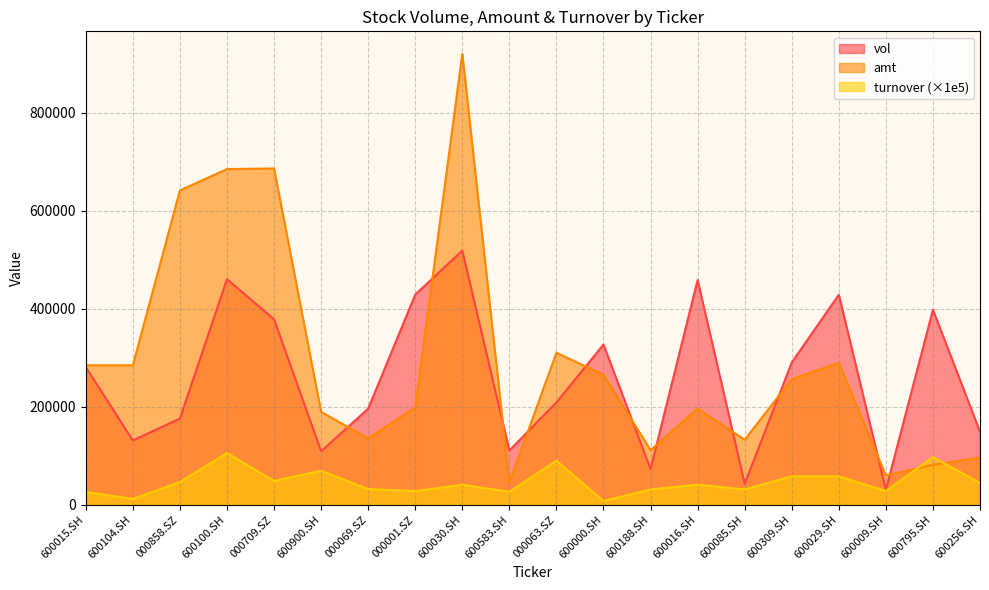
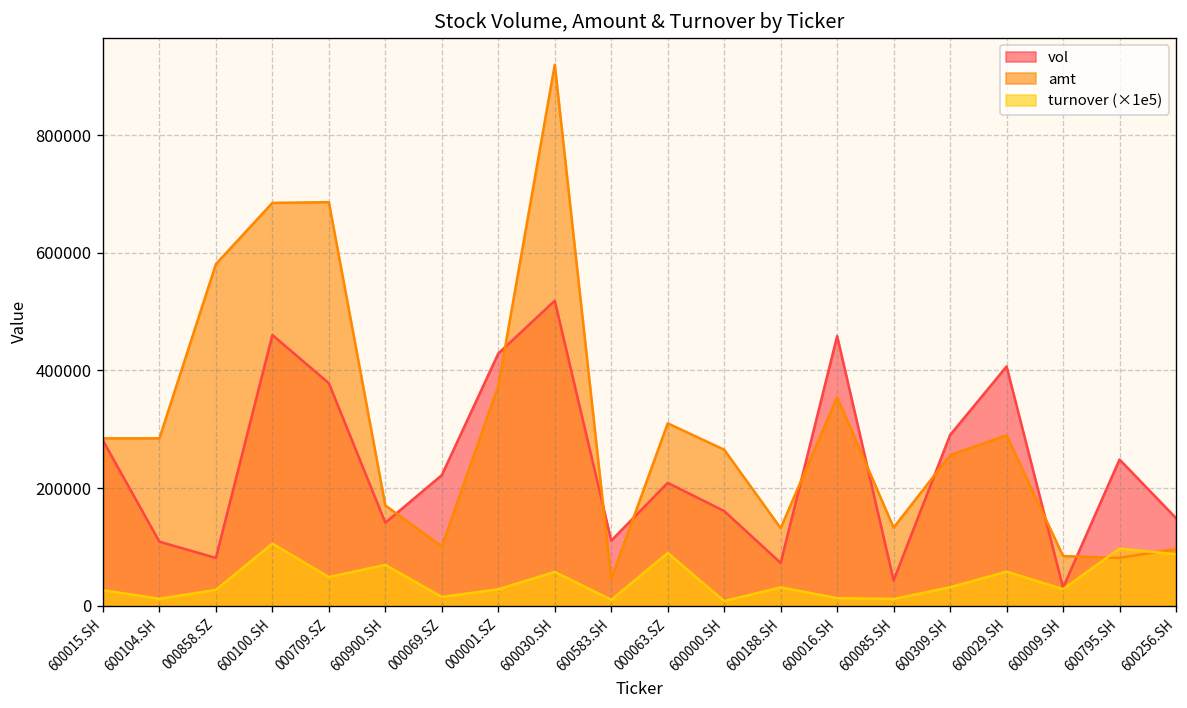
  {
    "vol": {
-     "600104.SH": 130000,
-     "000858.SZ": 180000,
+     "600104.SH": 110000,
+     "000858.SZ": 80000,
      "600100.SH": 460000,
      "000709.SZ": 380000,
-     "600900.SH": 110000,
-     "000069.SZ": 200000,
+     "600900.SH": 140000,
+     "000069.SZ": 220000,
      "000001.SZ": 430000,
      "600030.SH": 520000,
      "600583.SH": 110000,
      "000063.SZ": 210000,
-     "600000.SH": 330000,
+     "600000.SH": 160000,
      "600188.SH": 70000,
      "600016.SH": 460000,
      "600085.SH": 40000,
      "600309.SH": 290000,
-     "600029.SH": 430000,
-     "600795.SH": 400000,
+     "600029.SH": 410000,
+     "600795.SH": 250000,
      "600256.SH": 150000
    },
    "amt": {
      "600104.SH": 280000,
-     "000858.SZ": 640000,
+     "000858.SZ": 580000,
      "600100.SH": 680000,
      "000709.SZ": 690000,
-     "600900.SH": 190000,
-     "000069.SZ": 140000,
-     "000001.SZ": 200000,
+     "600900.SH": 170000,
+     "000069.SZ": 100000,
+     "000001.SZ": 370000,
      "600030.SH": 920000,
      "600583.SH": 50000,
      "000063.SZ": 310000,
      "600000.SH": 270000,
-     "600188.SH": 110000,
-     "600016.SH": 200000,
+     "600188.SH": 130000,
+     "600016.SH": 350000,
      "600085.SH": 130000,
      "600309.SH": 260000,
      "600029.SH": 290000,
-     "600009.SH": 60000,
+     "600009.SH": 80000,
      "600795.SH": 80000,
      "600256.SH": 100000
    },
    "turnover (×1e5)": {
      "600015.SH": 30000,
      "600104.SH": 10000,
-     "000858.SZ": 50000,
+     "000858.SZ": 30000,
      "600100.SH": 110000,
      "000709.SZ": 50000,
      "600900.SH": 70000,
-     "000069.SZ": 30000,
+     "000069.SZ": 10000,
      "000001.SZ": 30000,
-     "600030.SH": 40000,
-     "600583.SH": 30000,
+     "600030.SH": 60000,
+     "600583.SH": 10000,
      "000063.SZ": 90000,
      "600000.SH": 10000,
      "600188.SH": 30000,
-     "600016.SH": 40000,
-     "600085.SH": 30000,
-     "600309.SH": 60000,
+     "600016.SH": 10000,
+     "600085.SH": 10000,
+     "600309.SH": 30000,
      "600029.SH": 60000,
      "600795.SH": 100000,
-     "600256.SH": 40000
+     "600256.SH": 90000
    }
  }
